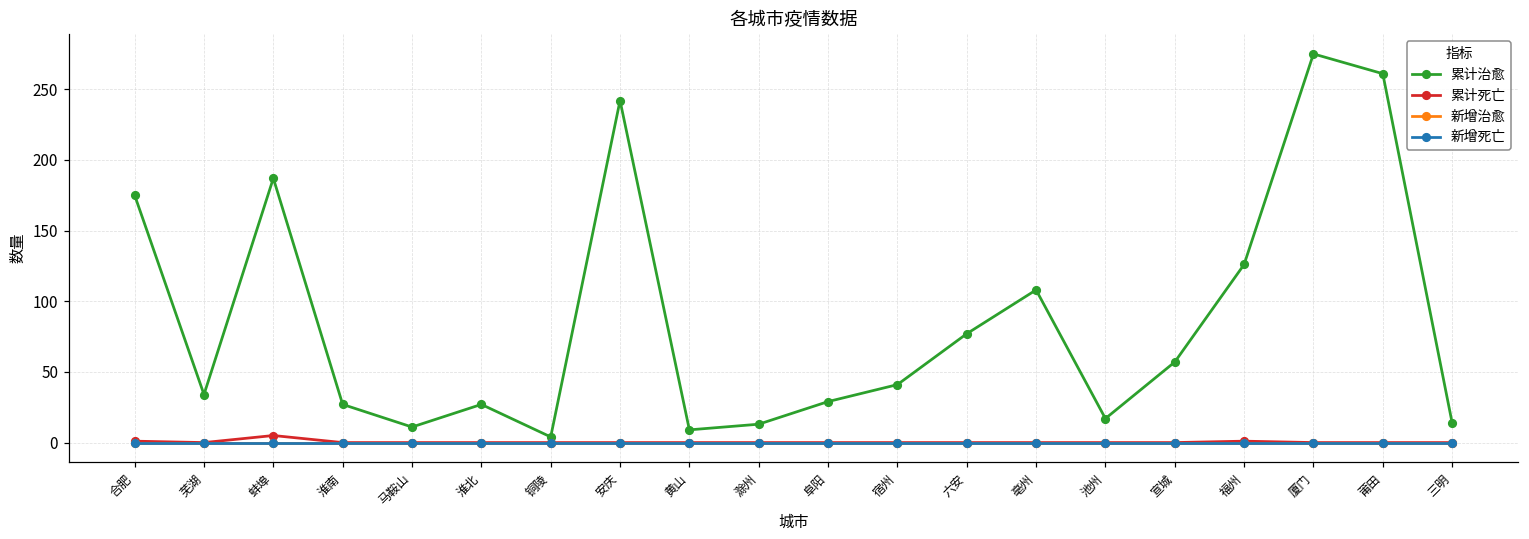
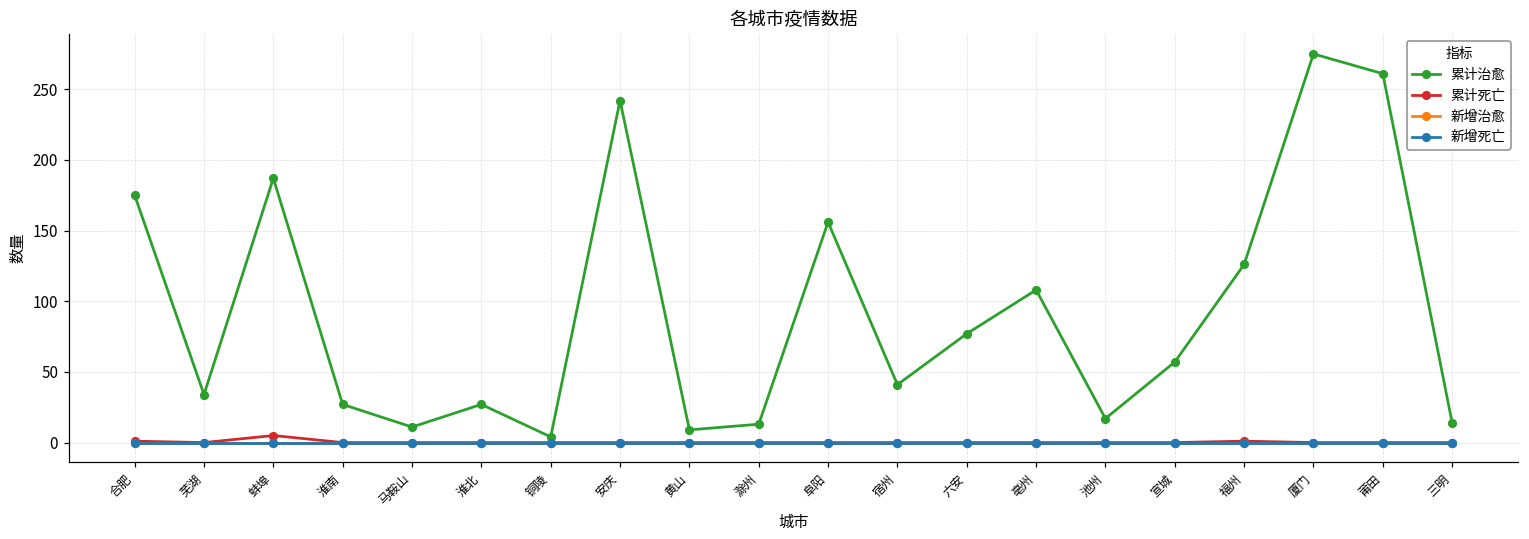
  {
    "累计治愈": {
      "合肥": 175,
      "芜湖": 34,
      "蚌埠": 187,
      "淮南": 27,
      "马鞍山": 11,
      "淮北": 27,
      "铜陵": 4,
      "安庆": 242,
      "黄山": 9,
      "滁州": 13,
-     "阜阳": 29,
+     "阜阳": 156,
      "宿州": 41,
      "六安": 77,
      "亳州": 108,
      "池州": 17,
      "宣城": 57,
      "福州": 126,
      "厦门": 275,
      "莆田": 261,
      "三明": 14
    },
    "累计死亡": {
      "蚌埠": 5
    },
    "新增死亡": {
      "蚌埠": 0
    }
  }
